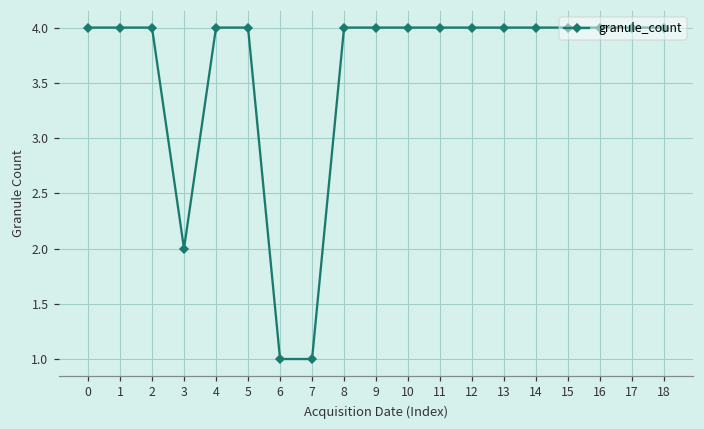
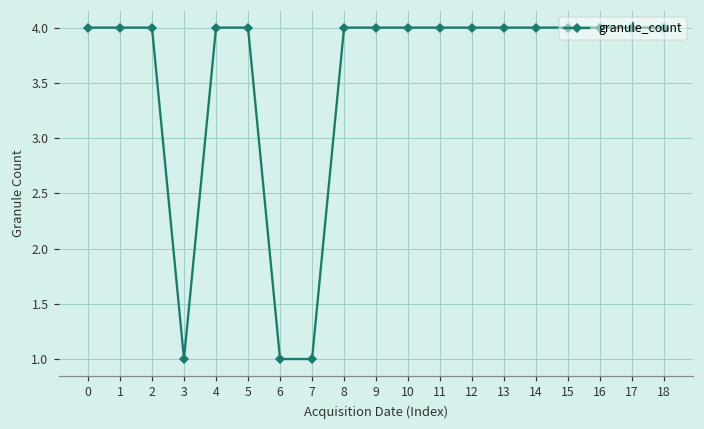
  {
    "0": 4,
    "1": 4,
    "2": 4,
-   "3": 2,
+   "3": 1,
    "4": 4,
    "5": 4,
    "6": 1,
    "7": 1,
    "8": 4,
    "9": 4,
    "10": 4,
    "11": 4,
    "12": 4,
    "13": 4,
    "14": 4
  }
